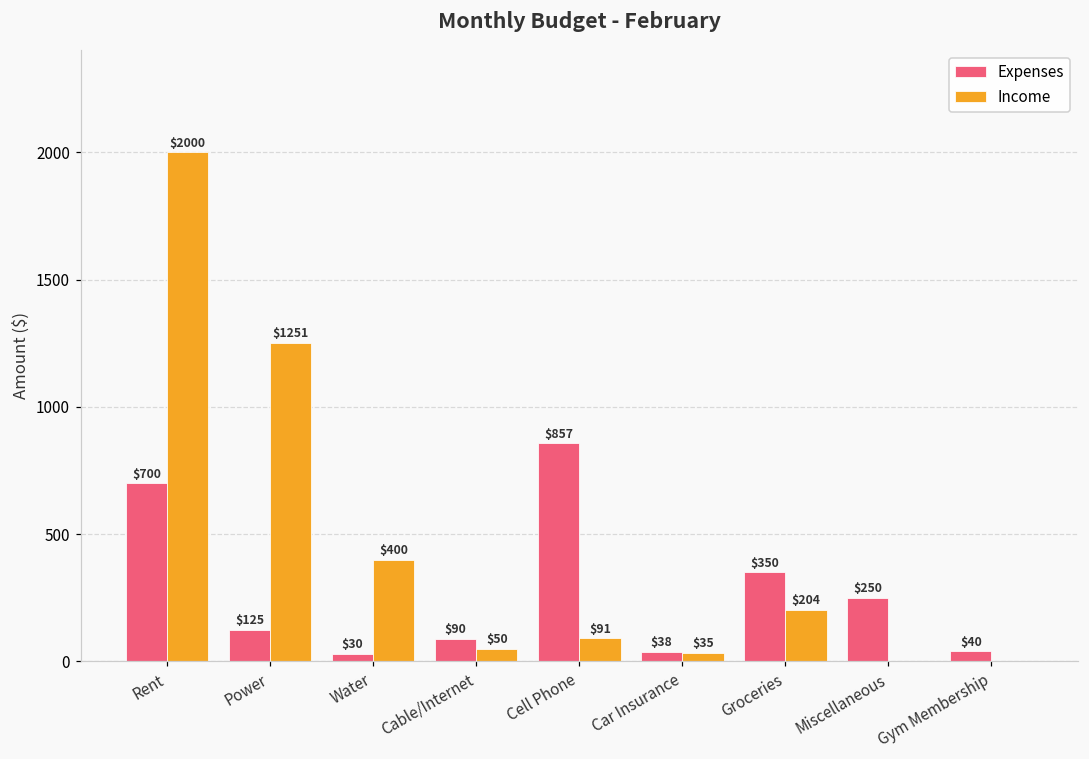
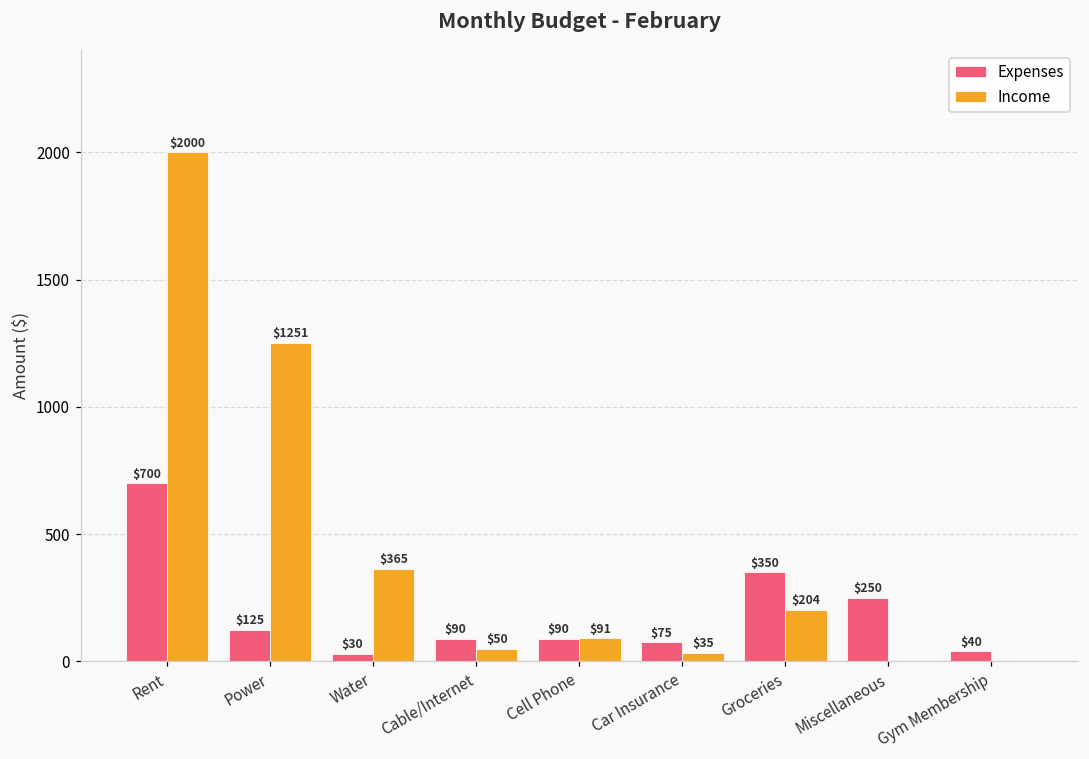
  {
    "Expenses": {
      "Rent": "$700",
      "Power": "$125",
      "Water": "$30",
      "Cable/Internet": "$90",
-     "Cell Phone": "$857",
-     "Car Insurance": "$38",
+     "Cell Phone": "$90",
+     "Car Insurance": "$75",
      "Groceries": "$350",
      "Miscellaneous": "$250",
      "Gym Membership": "$40"
    },
    "Income": {
      "Rent": "$2000",
      "Power": "$1251",
-     "Water": "$400",
+     "Water": "$365",
      "Cable/Internet": "$50",
      "Cell Phone": "$91",
      "Car Insurance": "$35",
      "Groceries": "$204"
    }
  }
